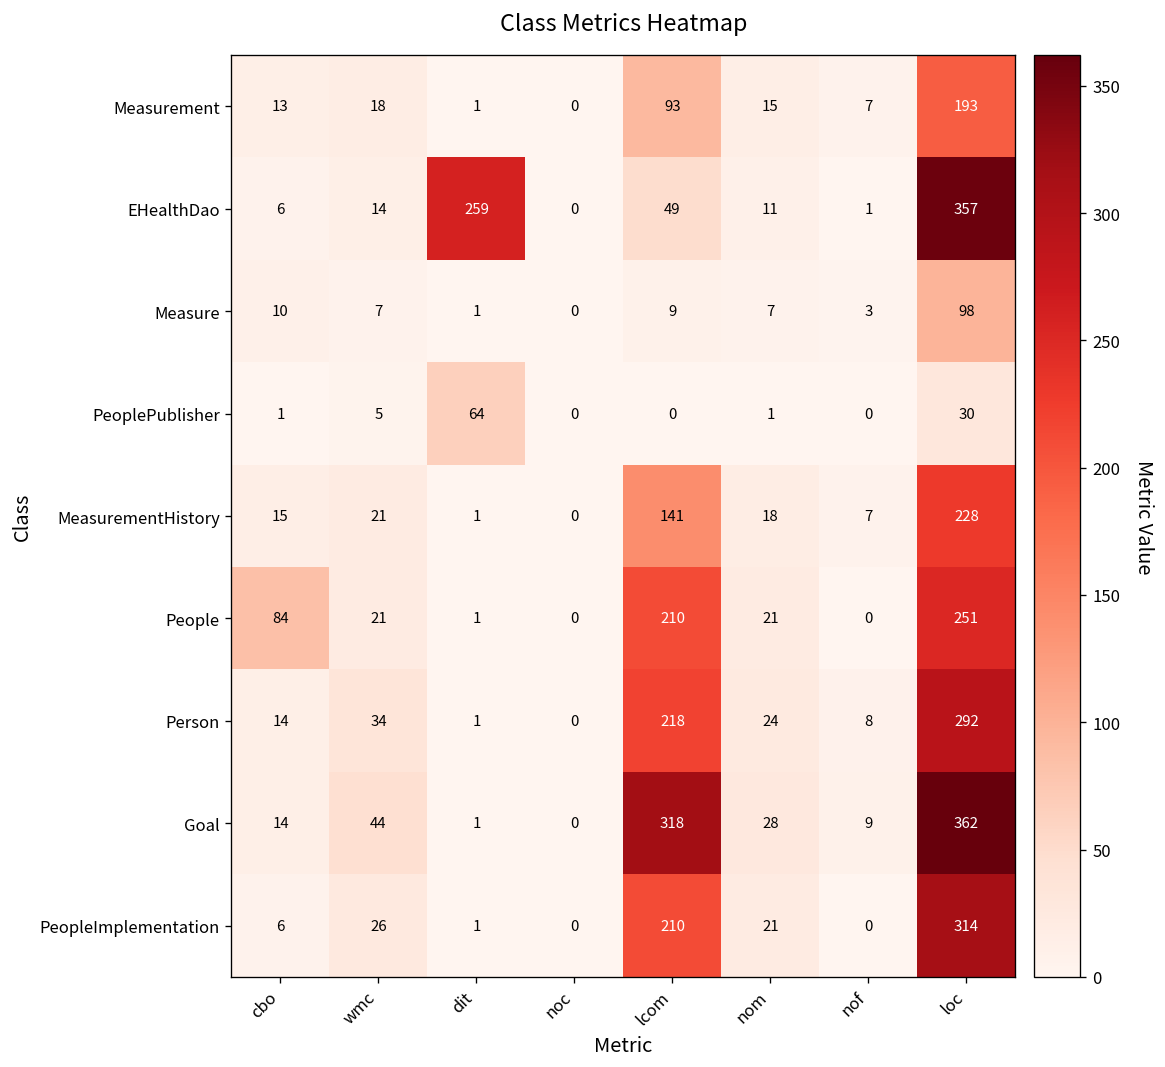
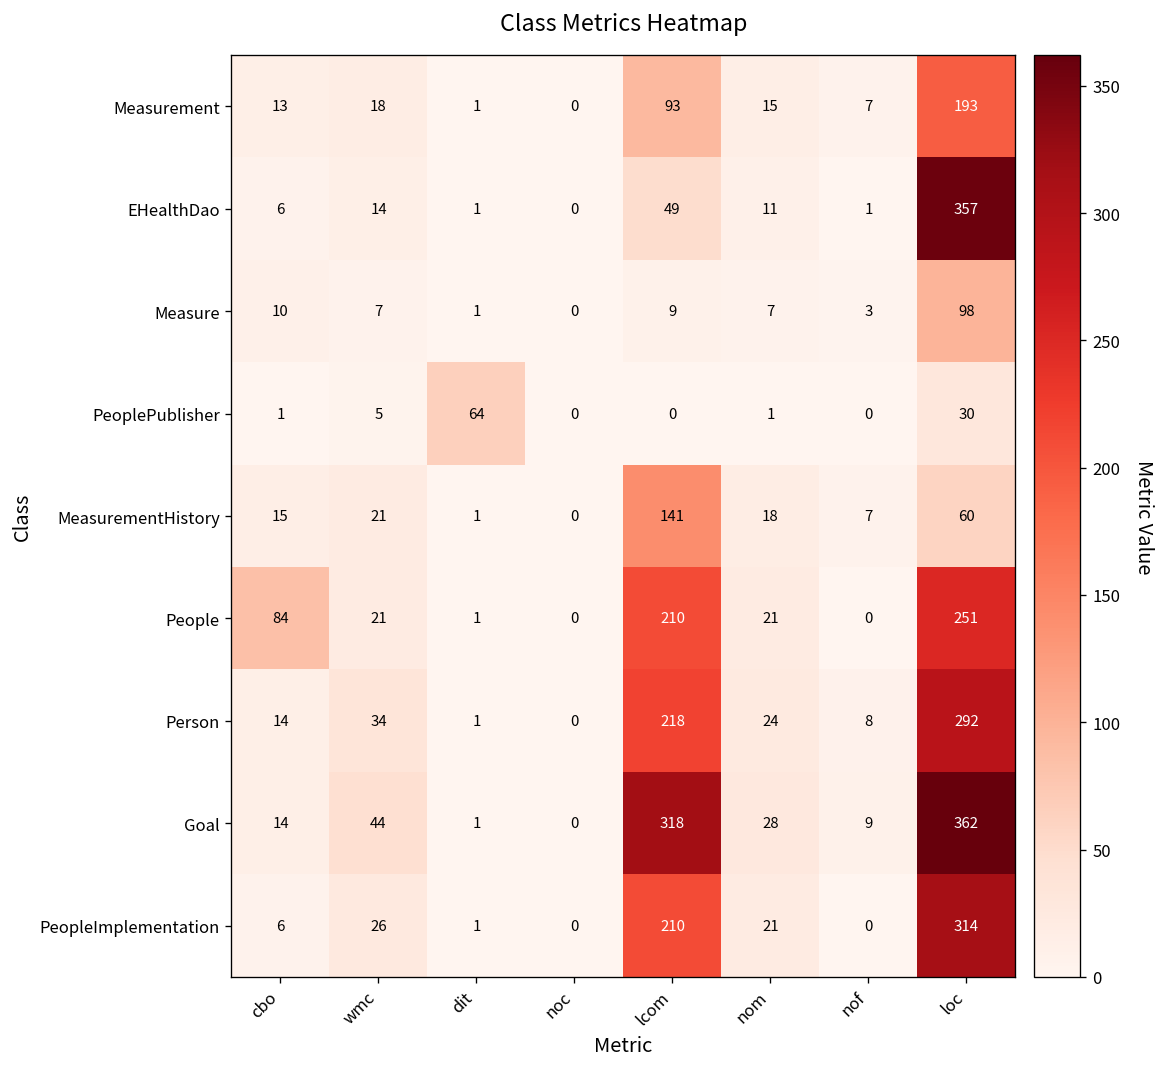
  {
    "Measurement": {
      "cbo": 13,
      "wmc": 18,
      "dit": 1,
      "noc": 0,
      "lcom": 93,
      "nom": 15,
      "nof": 7,
      "loc": 193
    },
    "EHealthDao": {
      "cbo": 6,
      "wmc": 14,
-     "dit": 259,
+     "dit": 1,
      "noc": 0,
      "lcom": 49,
      "nom": 11,
      "nof": 1,
      "loc": 357
    },
    "Measure": {
      "cbo": 10,
      "wmc": 7,
      "dit": 1,
      "noc": 0,
      "lcom": 9,
      "nom": 7,
      "nof": 3,
      "loc": 98
    },
    "PeoplePublisher": {
      "cbo": 1,
      "wmc": 5,
      "dit": 64,
      "noc": 0,
      "lcom": 0,
      "nom": 1,
      "nof": 0,
      "loc": 30
    },
    "MeasurementHistory": {
      "cbo": 15,
      "wmc": 21,
      "dit": 1,
      "noc": 0,
      "lcom": 141,
      "nom": 18,
      "nof": 7,
-     "loc": 228
+     "loc": 60
    },
    "People": {
      "cbo": 84,
      "wmc": 21,
      "dit": 1,
      "noc": 0,
      "lcom": 210,
      "nom": 21,
      "nof": 0,
      "loc": 251
    },
    "Person": {
      "cbo": 14,
      "wmc": 34,
      "dit": 1,
      "noc": 0,
      "lcom": 218,
      "nom": 24,
      "nof": 8,
      "loc": 292
    },
    "Goal": {
      "cbo": 14,
      "wmc": 44,
      "dit": 1,
      "noc": 0,
      "lcom": 318,
      "nom": 28,
      "nof": 9,
      "loc": 362
    },
    "PeopleImplementation": {
      "cbo": 6,
      "wmc": 26,
      "dit": 1,
      "noc": 0,
      "lcom": 210,
      "nom": 21,
      "nof": 0,
      "loc": 314
    }
  }
